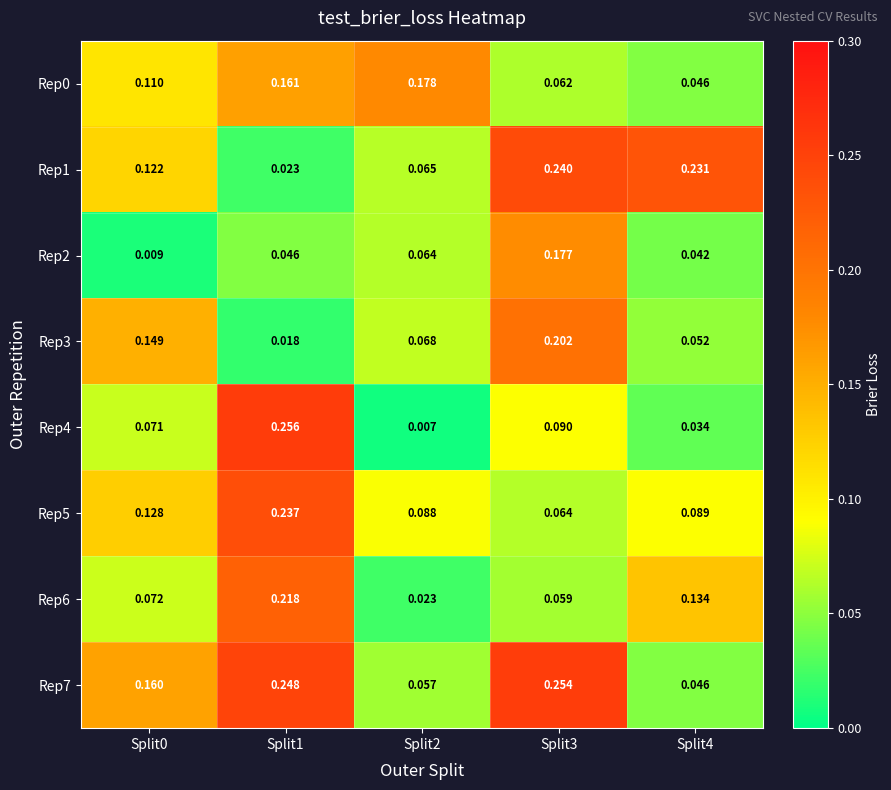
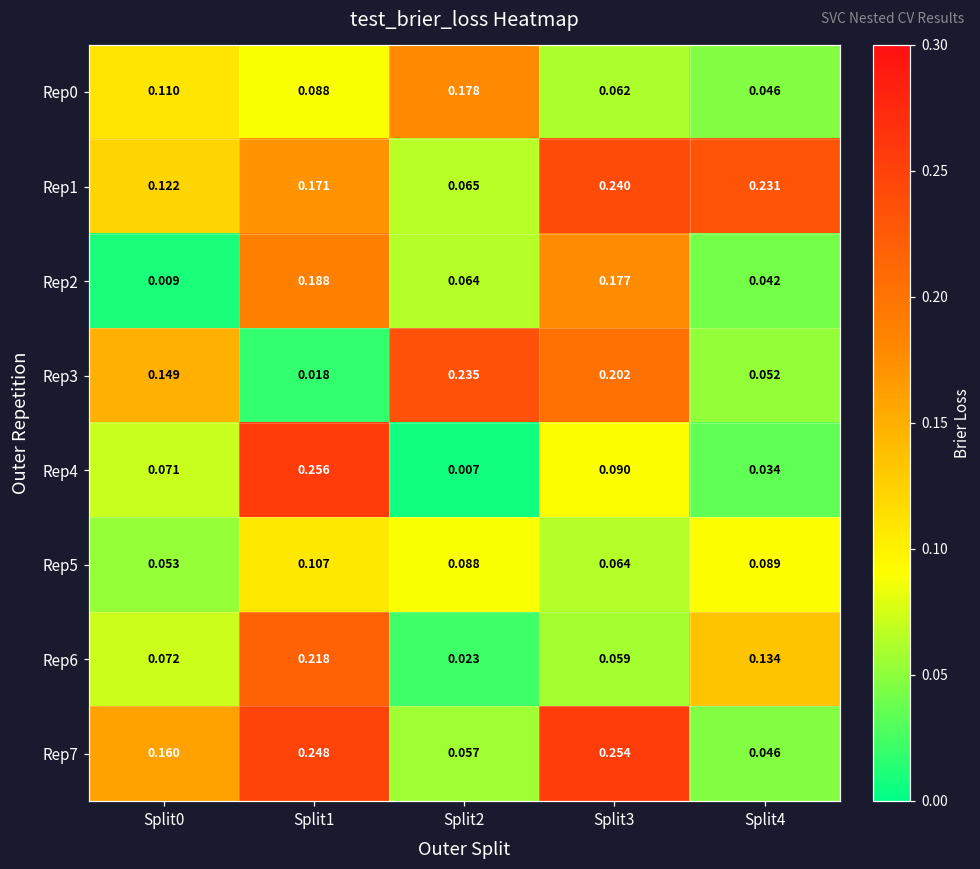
  {
    "Rep0": {
      "Split0": 0.110,
-     "Split1": 0.161,
+     "Split1": 0.088,
      "Split2": 0.178,
      "Split3": 0.062,
      "Split4": 0.046
    },
    "Rep1": {
      "Split0": 0.122,
-     "Split1": 0.023,
+     "Split1": 0.171,
      "Split2": 0.065,
      "Split3": 0.240,
      "Split4": 0.231
    },
    "Rep2": {
      "Split0": 0.009,
-     "Split1": 0.046,
+     "Split1": 0.188,
      "Split2": 0.064,
      "Split3": 0.177,
      "Split4": 0.042
    },
    "Rep3": {
      "Split0": 0.149,
      "Split1": 0.018,
-     "Split2": 0.068,
+     "Split2": 0.235,
      "Split3": 0.202,
      "Split4": 0.052
    },
    "Rep4": {
      "Split0": 0.071,
      "Split1": 0.256,
      "Split2": 0.007,
      "Split3": 0.090,
      "Split4": 0.034
    },
    "Rep5": {
-     "Split0": 0.128,
-     "Split1": 0.237,
+     "Split0": 0.053,
+     "Split1": 0.107,
      "Split2": 0.088,
      "Split3": 0.064,
      "Split4": 0.089
    },
    "Rep6": {
      "Split0": 0.072,
      "Split1": 0.218,
      "Split2": 0.023,
      "Split3": 0.059,
      "Split4": 0.134
    },
    "Rep7": {
      "Split0": 0.160,
      "Split1": 0.248,
      "Split2": 0.057,
      "Split3": 0.254,
      "Split4": 0.046
    }
  }
